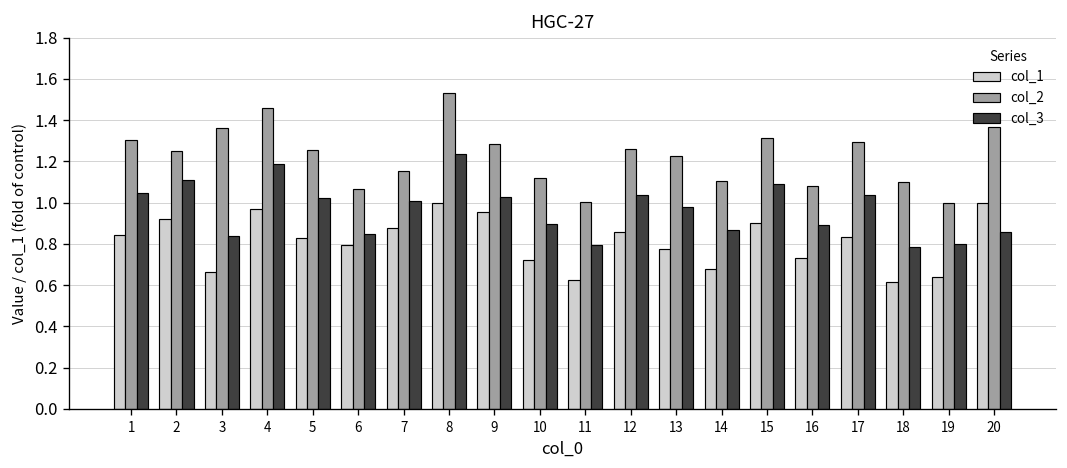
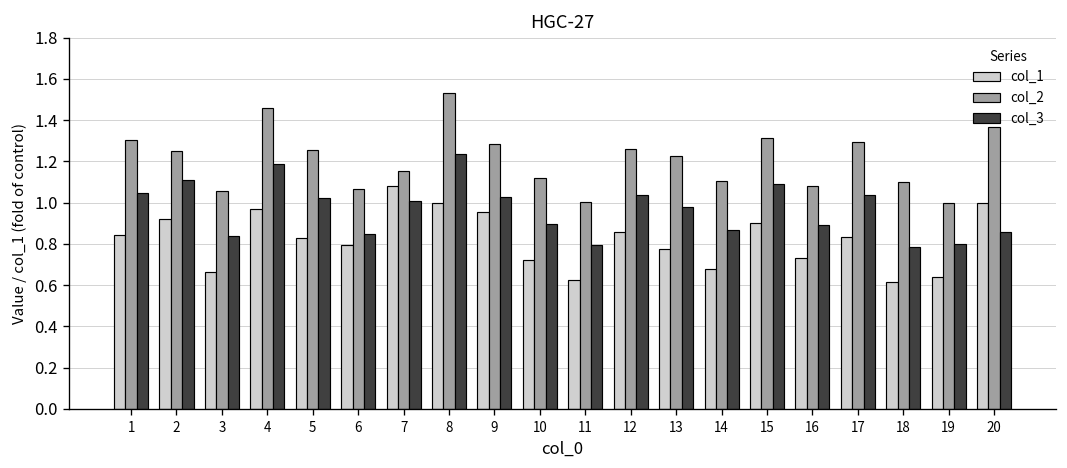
  {
    "col_1": {
      "1": 0.84,
      "2": 0.92,
      "3": 0.66,
      "4": 0.97,
      "5": 0.83,
      "6": 0.79,
-     "7": 0.88,
+     "7": 1.08,
      "8": 1.00,
      "9": 0.95,
      "10": 0.72,
      "11": 0.63,
      "12": 0.86,
      "13": 0.78,
      "14": 0.68,
      "15": 0.90,
      "16": 0.73,
      "17": 0.83,
      "18": 0.62,
      "19": 0.64,
      "20": 1.00
    },
    "col_2": {
      "1": 1.30,
      "2": 1.25,
-     "3": 1.36,
+     "3": 1.05,
      "4": 1.46,
      "5": 1.26,
      "6": 1.07,
      "7": 1.16,
      "8": 1.53,
      "9": 1.28,
      "10": 1.12,
      "11": 1.00,
      "12": 1.26,
      "13": 1.23,
      "14": 1.11,
      "15": 1.31,
      "16": 1.08,
      "17": 1.30,
      "18": 1.10,
      "19": 1.00,
      "20": 1.37
    },
    "col_3": {
      "1": 1.05,
      "2": 1.11,
      "3": 0.84,
      "4": 1.19,
      "5": 1.02,
      "6": 0.85,
      "7": 1.01,
      "8": 1.24,
      "9": 1.03,
      "10": 0.90,
      "11": 0.79,
      "12": 1.04,
      "13": 0.98,
      "14": 0.87,
      "15": 1.09,
      "16": 0.89,
      "17": 1.04,
      "18": 0.79,
      "19": 0.80,
      "20": 0.86
    }
  }
